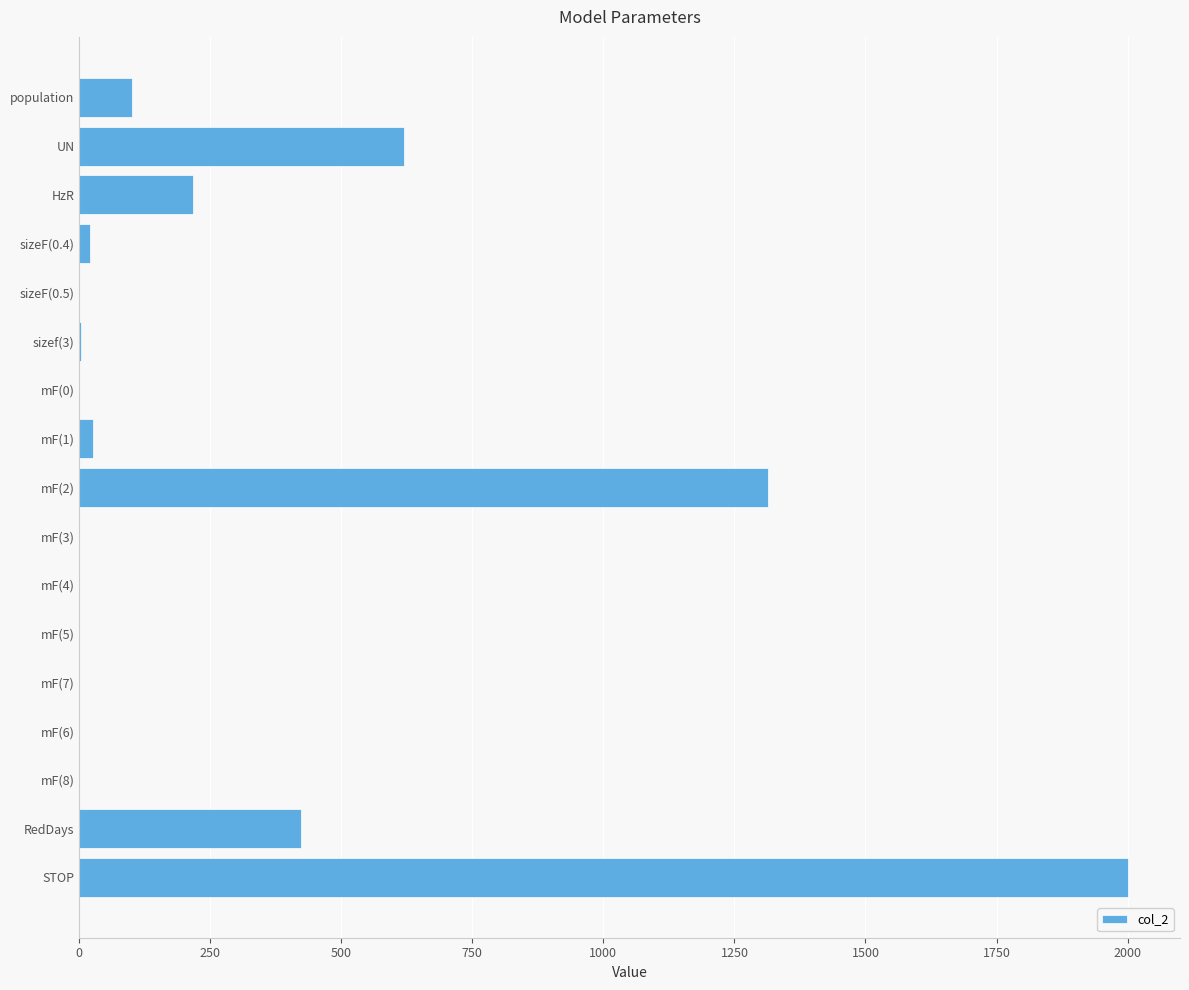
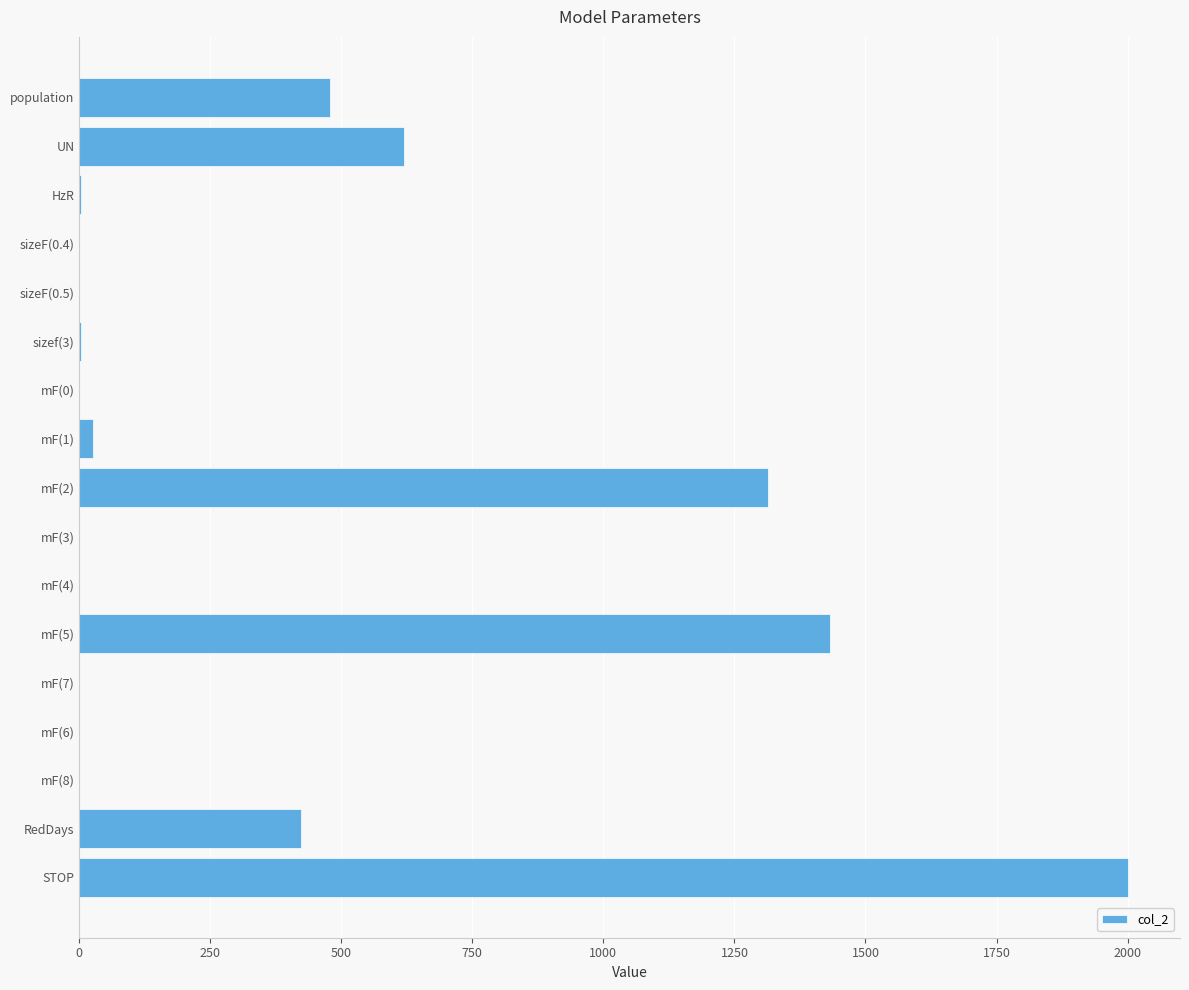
  {
-   "population": 100,
+   "population": 480,
    "UN": 620,
-   "HzR": 220,
-   "sizeF(0.4)": 20,
+   "HzR": 0,
+   "sizeF(0.4)": 0,
    "mF(1)": 30,
    "mF(2)": 1310,
-   "mF(5)": 0,
+   "mF(5)": 1430,
    "RedDays": 420,
    "STOP": 2000
  }
